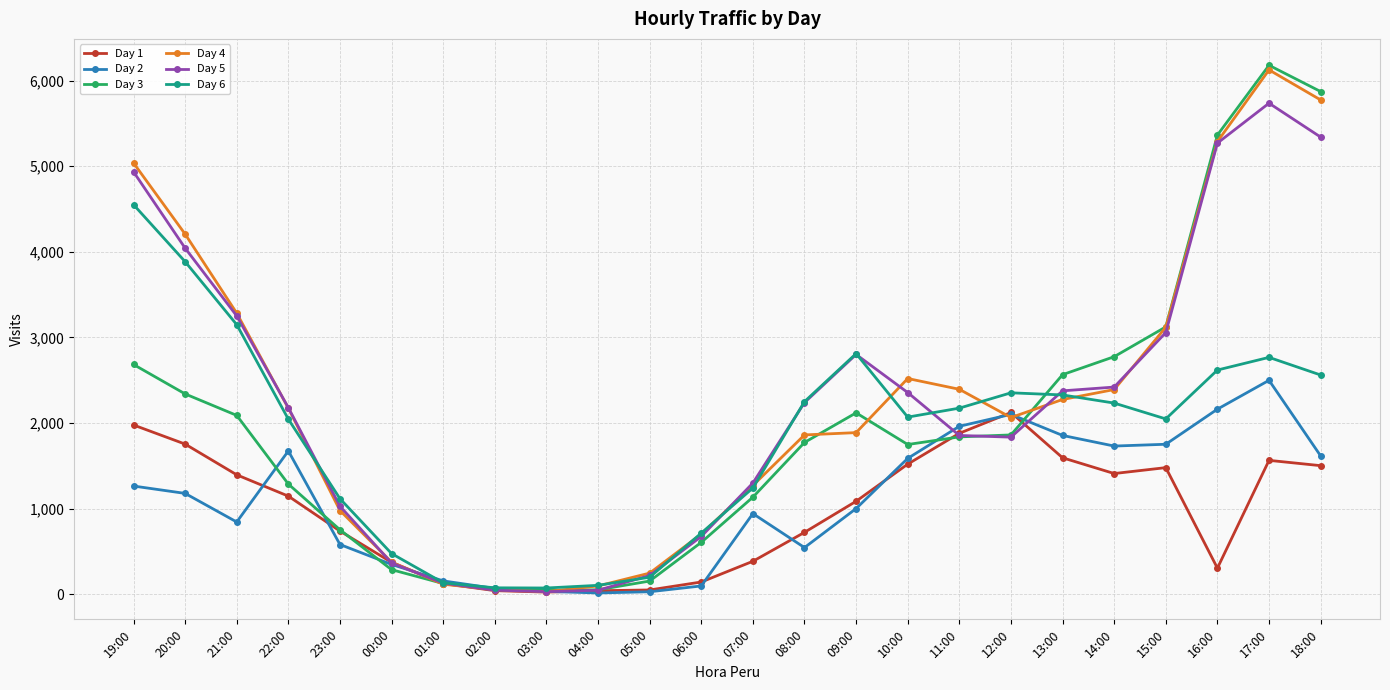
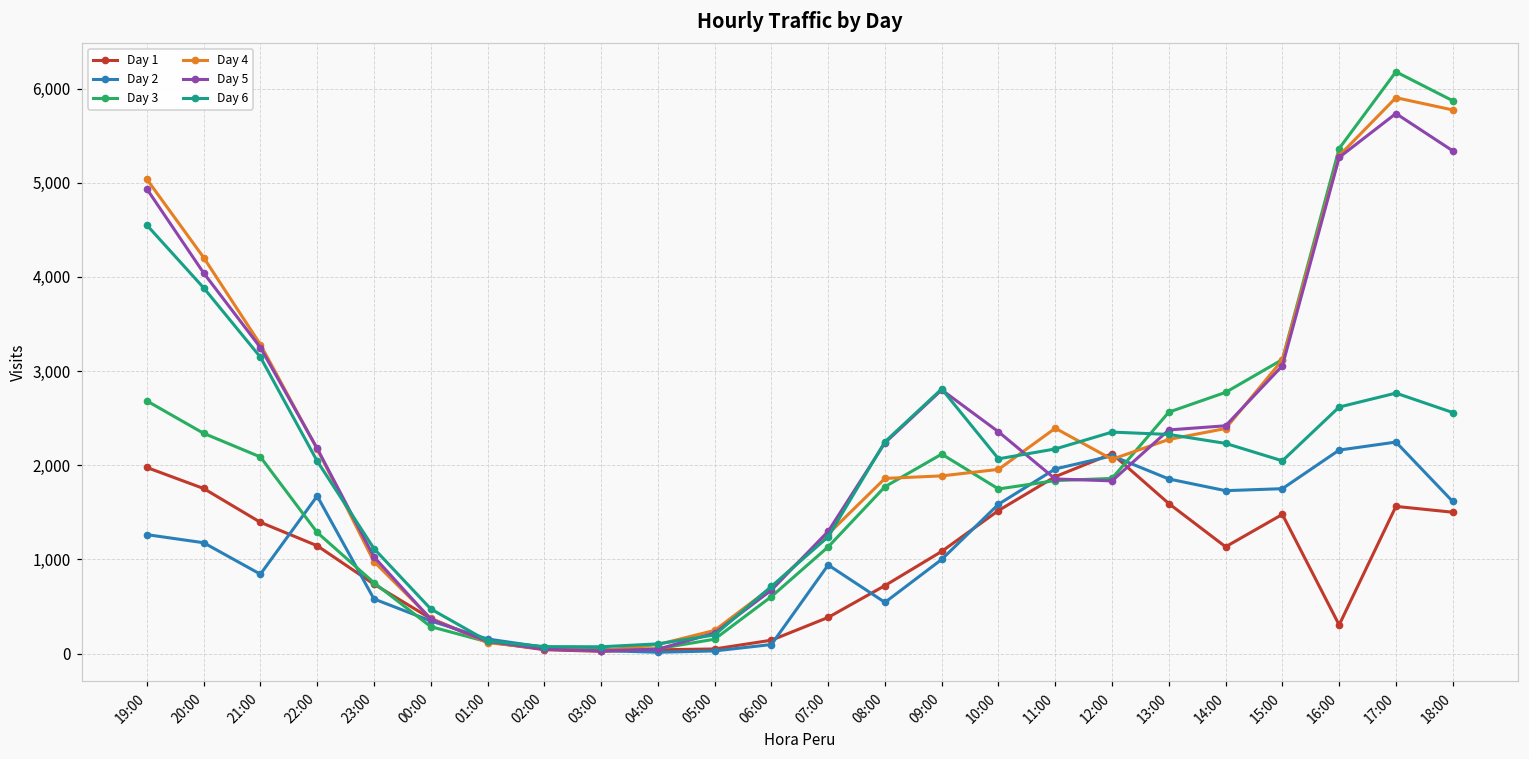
  {
    "Day 1": {
      "19:00": "2,000",
      "20:00": "1,800",
      "21:00": "1,400",
      "22:00": "1,100",
      "06:00": "100",
      "07:00": "400",
      "08:00": "700",
      "09:00": "1,100",
      "10:00": "1,500",
      "13:00": "1,600",
-     "14:00": "1,400",
+     "14:00": "1,100",
      "15:00": "1,500",
      "16:00": "300",
      "17:00": "1,600",
      "18:00": "1,500"
    },
    "Day 2": {
      "19:00": "1,300",
      "20:00": "1,200",
      "21:00": "800",
      "22:00": "1,700",
      "23:00": "600",
      "06:00": "100",
      "07:00": "900",
      "08:00": "500",
      "09:00": "1,000",
      "10:00": "1,600",
      "11:00": "2,000",
      "13:00": "1,900",
      "14:00": "1,700",
      "15:00": "1,800",
      "16:00": "2,200",
-     "17:00": "2,500",
+     "17:00": "2,200",
      "18:00": "1,600"
    },
    "Day 4": {
      "19:00": "5,000",
      "20:00": "4,200",
      "21:00": "3,300",
      "23:00": "1,000",
      "08:00": "1,900",
      "09:00": "1,900",
-     "10:00": "2,500",
+     "10:00": "2,000",
      "11:00": "2,400",
      "12:00": "2,100",
      "13:00": "2,300",
-     "17:00": "6,100",
+     "17:00": "5,900",
      "18:00": "5,800"
    },
    "Day 5": {
      "19:00": "4,900",
      "20:00": "4,000",
      "21:00": "3,300",
      "23:00": "1,000",
      "10:00": "2,400",
      "13:00": "2,400",
      "15:00": "3,100",
      "17:00": "5,700",
      "18:00": "5,300"
    }
  }
